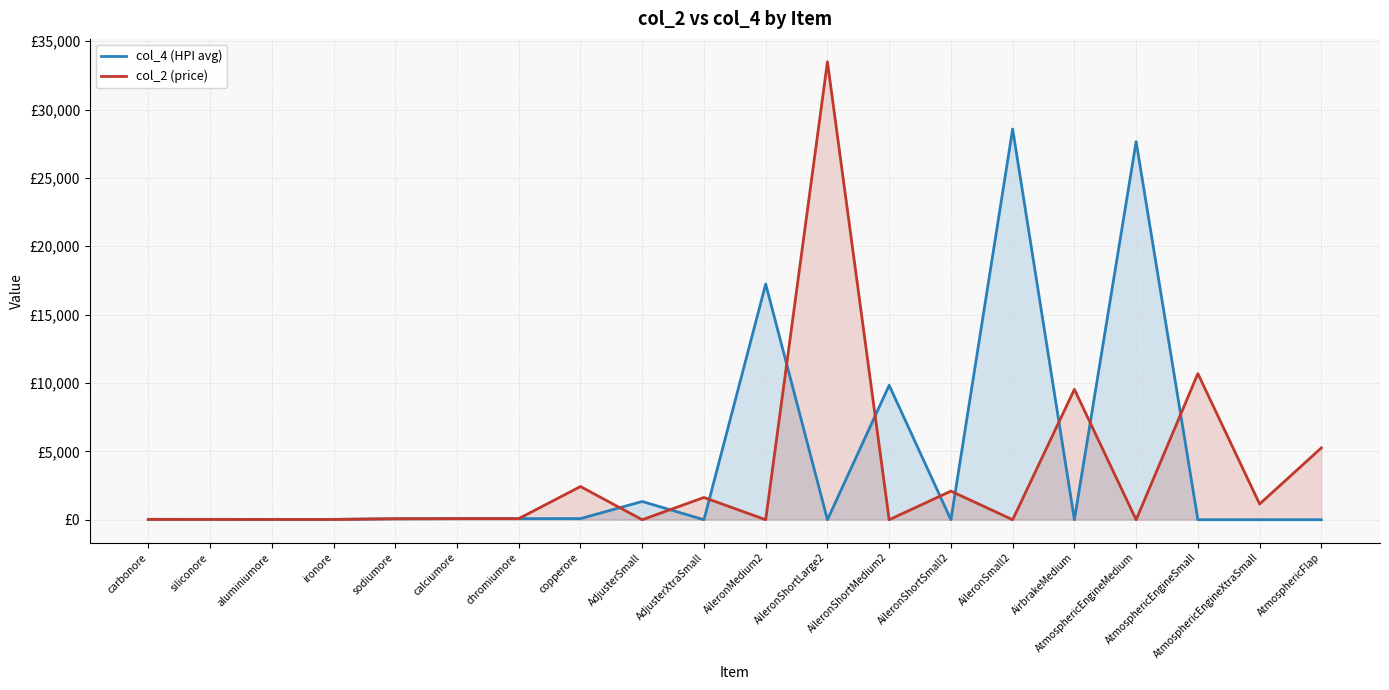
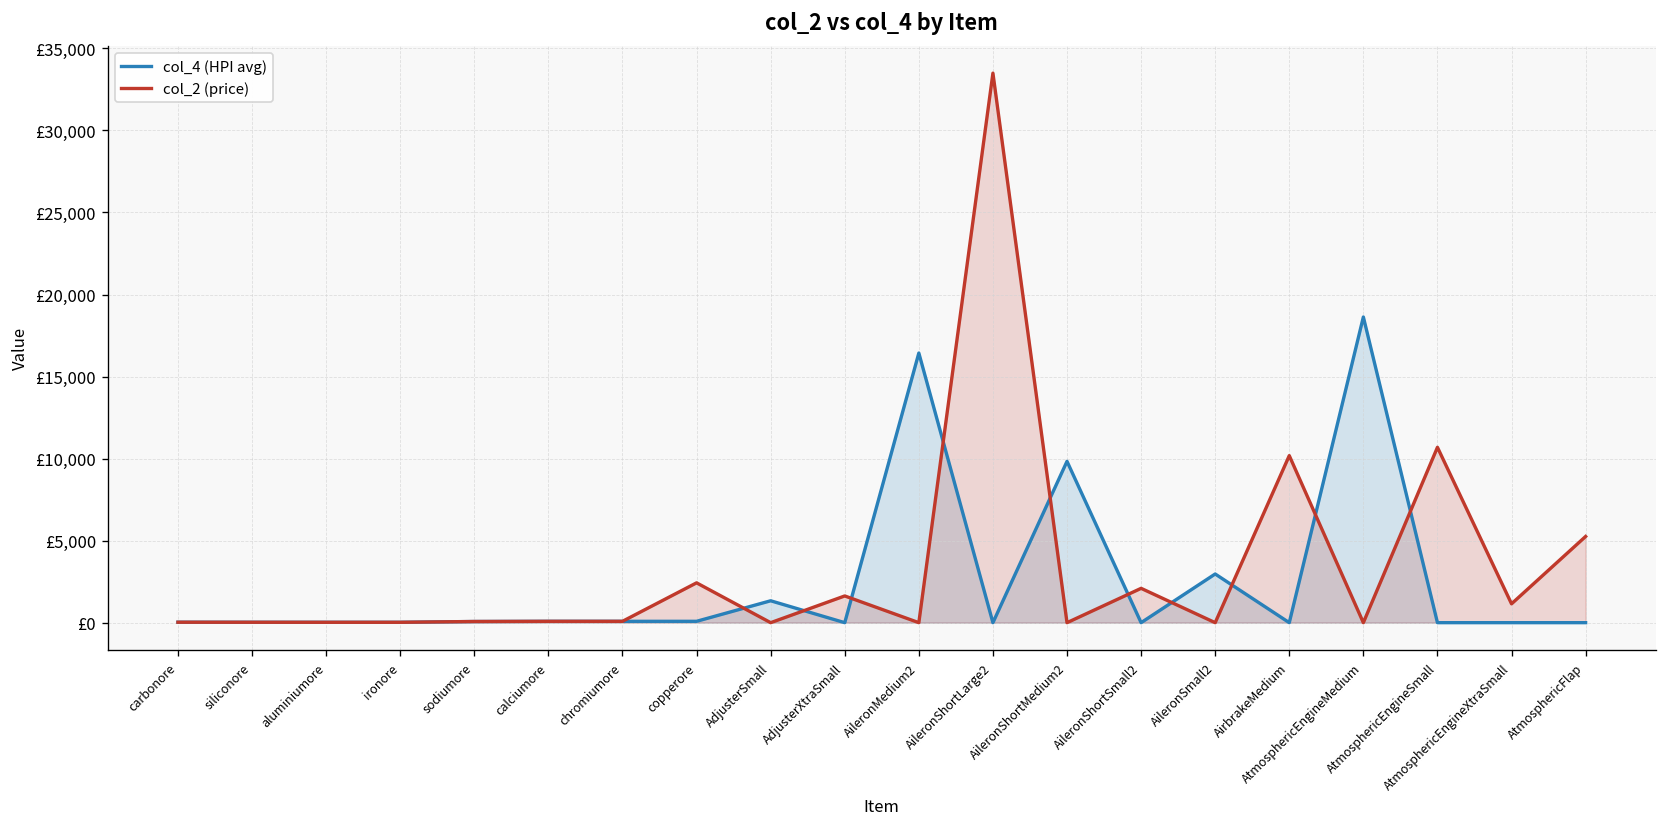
  {
    "col_4 (HPI avg)": {
      "copperore": "£100",
      "AdjusterSmall": "£1,300",
      "AdjusterXtraSmall": "£0",
-     "AileronMedium2": "£17,200",
+     "AileronMedium2": "£16,400",
      "AileronShortLarge2": "£0",
      "AileronShortMedium2": "£9,800",
      "AileronShortSmall2": "£0",
-     "AileronSmall2": "£28,600",
+     "AileronSmall2": "£3,000",
      "AirbrakeMedium": "£0",
-     "AtmosphericEngineMedium": "£27,700",
+     "AtmosphericEngineMedium": "£18,600",
      "AtmosphericEngineSmall": "£0",
      "AtmosphericEngineXtraSmall": "£0",
      "AtmosphericFlap": "£0"
    },
    "col_2 (price)": {
      "copperore": "£2,400",
      "AdjusterSmall": "£0",
      "AdjusterXtraSmall": "£1,600",
      "AileronMedium2": "£0",
      "AileronShortLarge2": "£33,500",
      "AileronShortMedium2": "£0",
      "AileronShortSmall2": "£2,100",
      "AileronSmall2": "£0",
-     "AirbrakeMedium": "£9,500",
+     "AirbrakeMedium": "£10,200",
      "AtmosphericEngineMedium": "£0",
      "AtmosphericEngineSmall": "£10,700",
      "AtmosphericEngineXtraSmall": "£1,100",
      "AtmosphericFlap": "£5,300"
    }
  }
